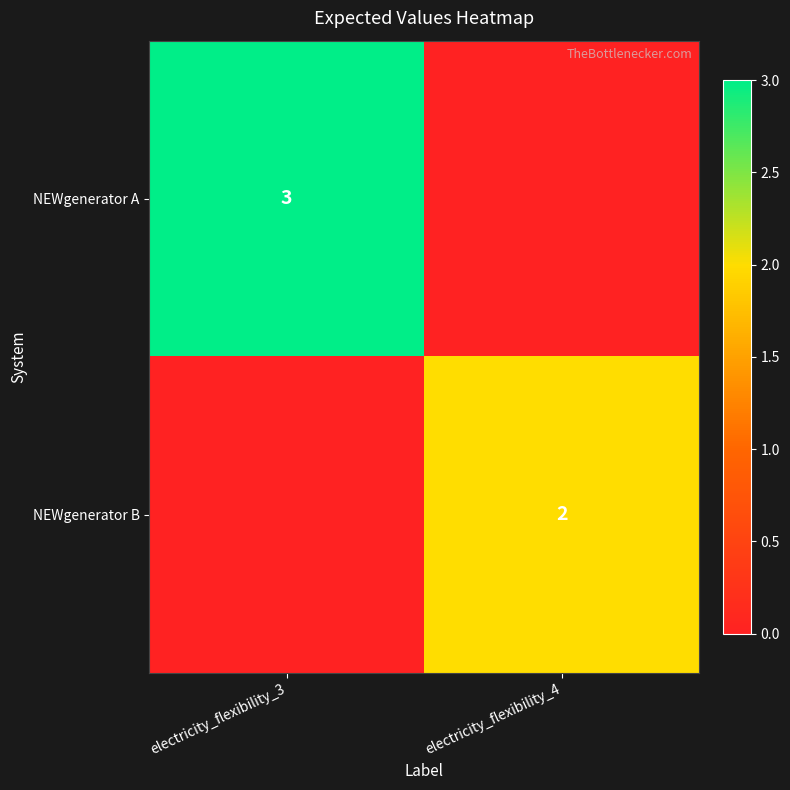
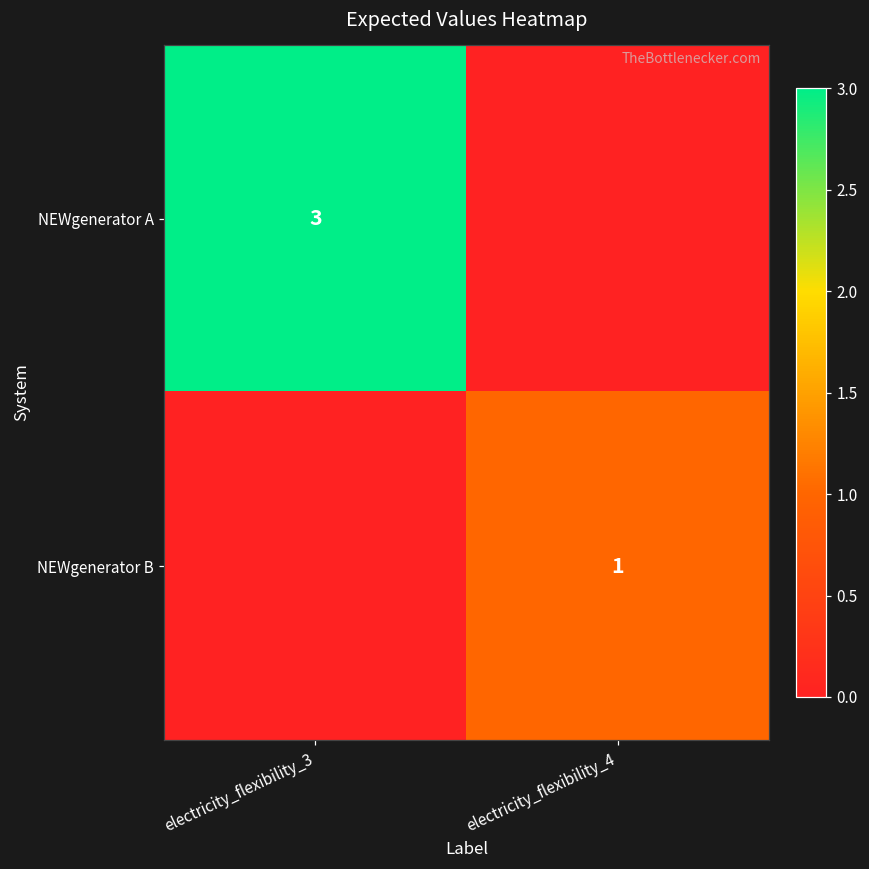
  {
    "NEWgenerator A": {
      "electricity_flexibility_3": 3
    },
    "NEWgenerator B": {
-     "electricity_flexibility_4": 2
+     "electricity_flexibility_4": 1
    }
  }
